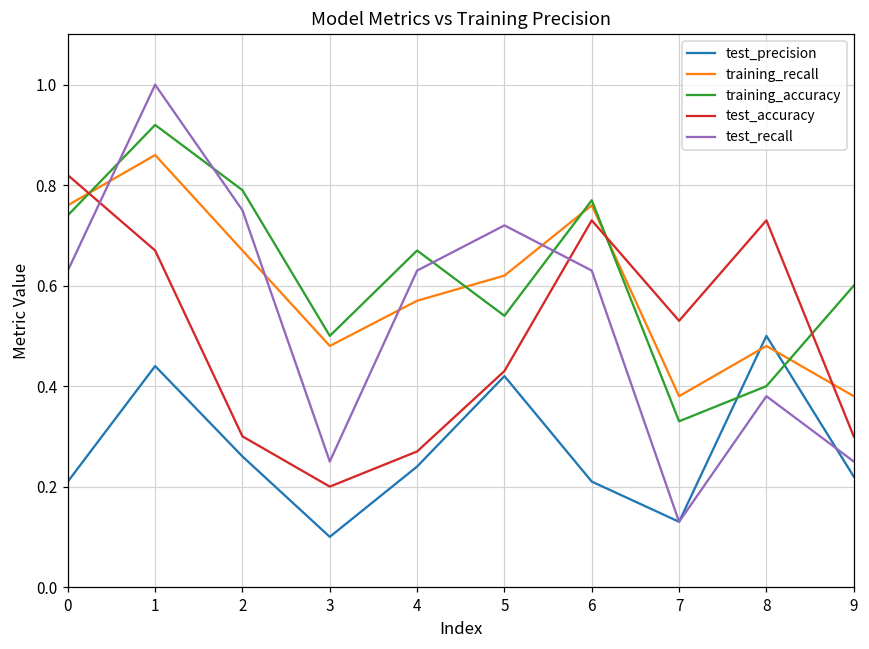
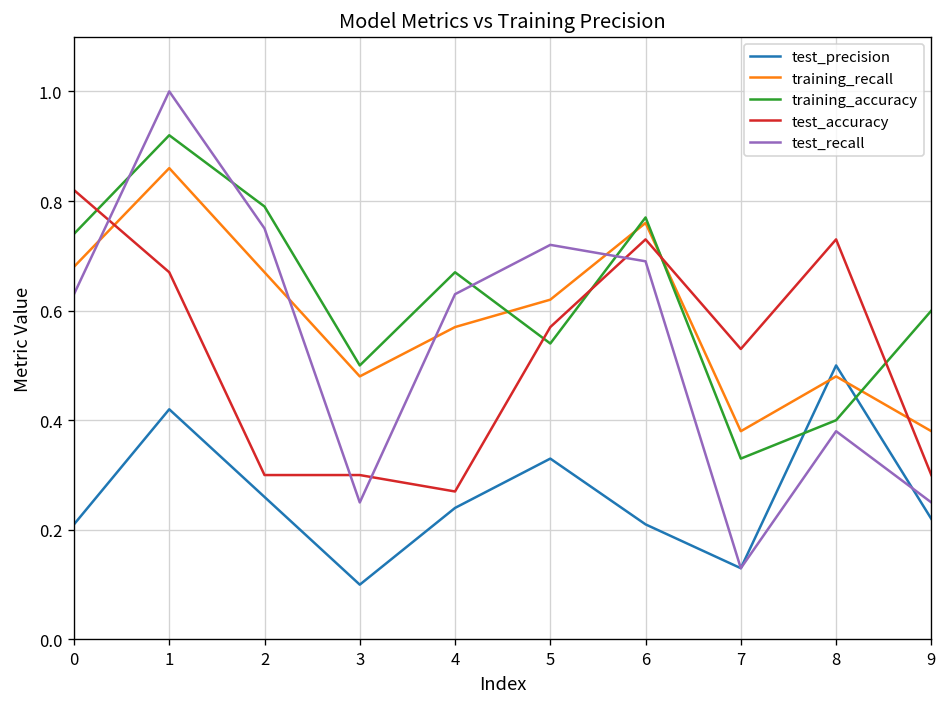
  {
    "test_precision": {
      "0": 0.21,
-     "1": 0.44,
+     "1": 0.42,
      "2": 0.26,
      "3": 0.10,
      "4": 0.24,
-     "5": 0.42,
+     "5": 0.33,
      "6": 0.21,
      "8": 0.50,
      "9": 0.22
    },
    "training_recall": {
-     "0": 0.76,
+     "0": 0.68,
      "1": 0.86,
      "2": 0.67,
      "3": 0.48,
      "4": 0.57,
      "5": 0.62,
      "6": 0.76,
      "7": 0.38,
      "8": 0.48,
      "9": 0.38
    },
    "training_accuracy": {
      "0": 0.74,
      "1": 0.92,
      "2": 0.79,
      "3": 0.50,
      "4": 0.67,
      "5": 0.54,
      "6": 0.77,
      "7": 0.33,
      "8": 0.40,
      "9": 0.60
    },
    "test_accuracy": {
      "0": 0.82,
      "1": 0.67,
      "2": 0.30,
-     "3": 0.2,
+     "3": 0.3,
      "4": 0.27,
-     "5": 0.43,
+     "5": 0.57,
      "6": 0.73,
      "7": 0.53,
      "8": 0.73,
      "9": 0.30
    },
    "test_recall": {
      "0": 0.63,
      "1": 1.00,
      "2": 0.75,
      "3": 0.25,
      "4": 0.63,
      "5": 0.72,
-     "6": 0.63,
+     "6": 0.69,
      "8": 0.38,
      "9": 0.25
    }
  }
